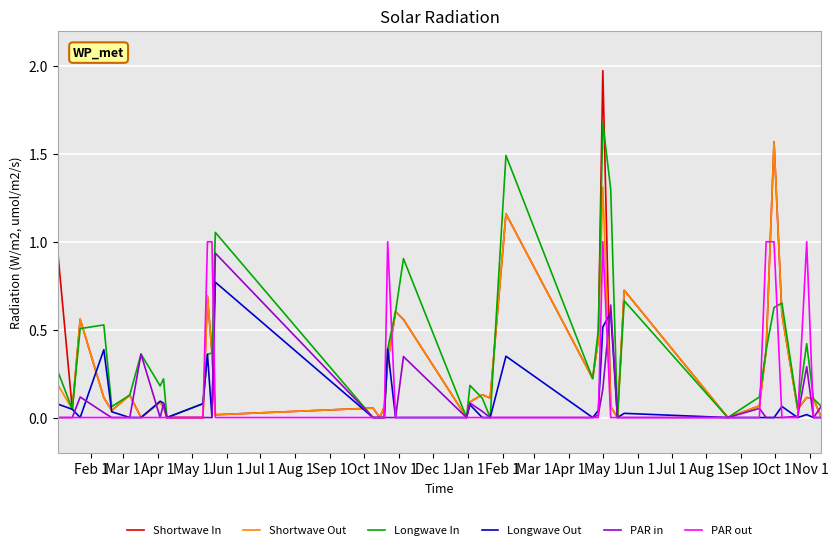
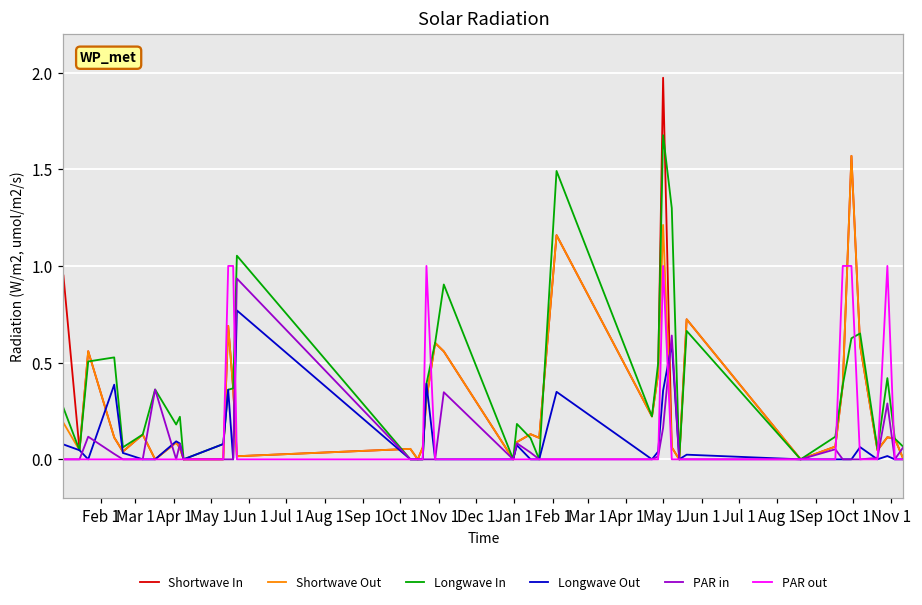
  {
    "Shortwave In": {
      "May 1": 1.97
    },
    "Shortwave Out": {
-     "May 1": 1.31
+     "May 1": 1.21
    },
    "Longwave In": {
      "May 1": 1.68
    },
    "Longwave Out": {
-     "May 1": 0.52
+     "May 1": 0.36
    },
    "PAR in": {
      "May 1": 0.16
    },
    "PAR out": {
      "May 1": 1.00
    }
  }
